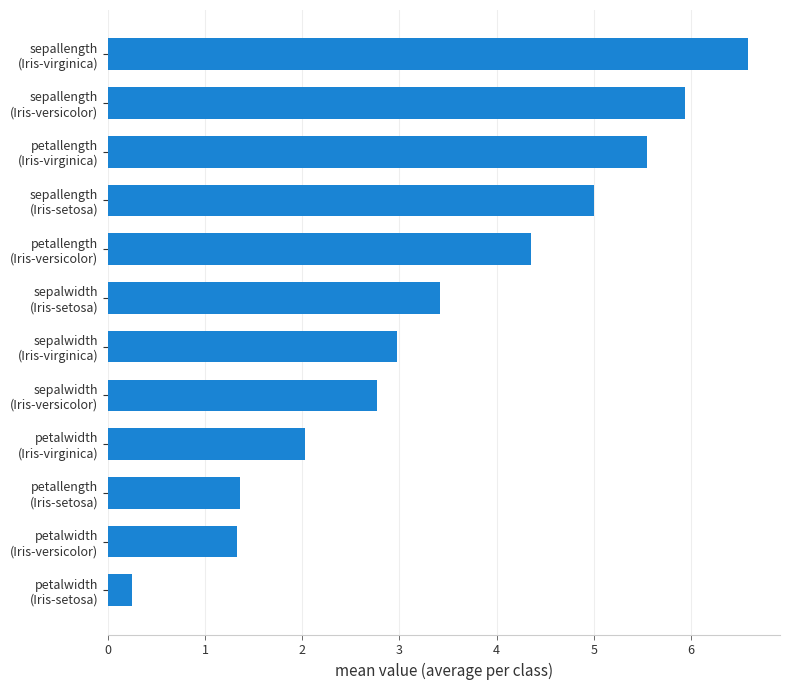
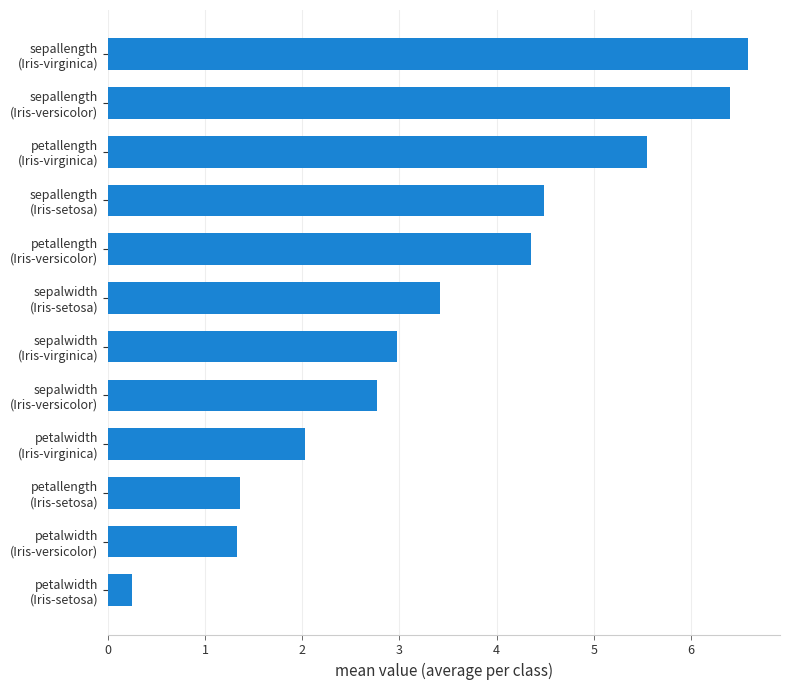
  {
    "sepallength (Iris-virginica)": 6.6,
-   "sepallength (Iris-versicolor)": 5.9,
+   "sepallength (Iris-versicolor)": 6.4,
    "petallength (Iris-virginica)": 5.6,
-   "sepallength (Iris-setosa)": 5.0,
+   "sepallength (Iris-setosa)": 4.5,
    "petallength (Iris-versicolor)": 4.4,
    "sepalwidth (Iris-setosa)": 3.4,
    "sepalwidth (Iris-virginica)": 3.0,
    "sepalwidth (Iris-versicolor)": 2.8,
    "petalwidth (Iris-virginica)": 2.0,
    "petallength (Iris-setosa)": 1.4,
    "petalwidth (Iris-versicolor)": 1.3,
    "petalwidth (Iris-setosa)": 0.2
  }
